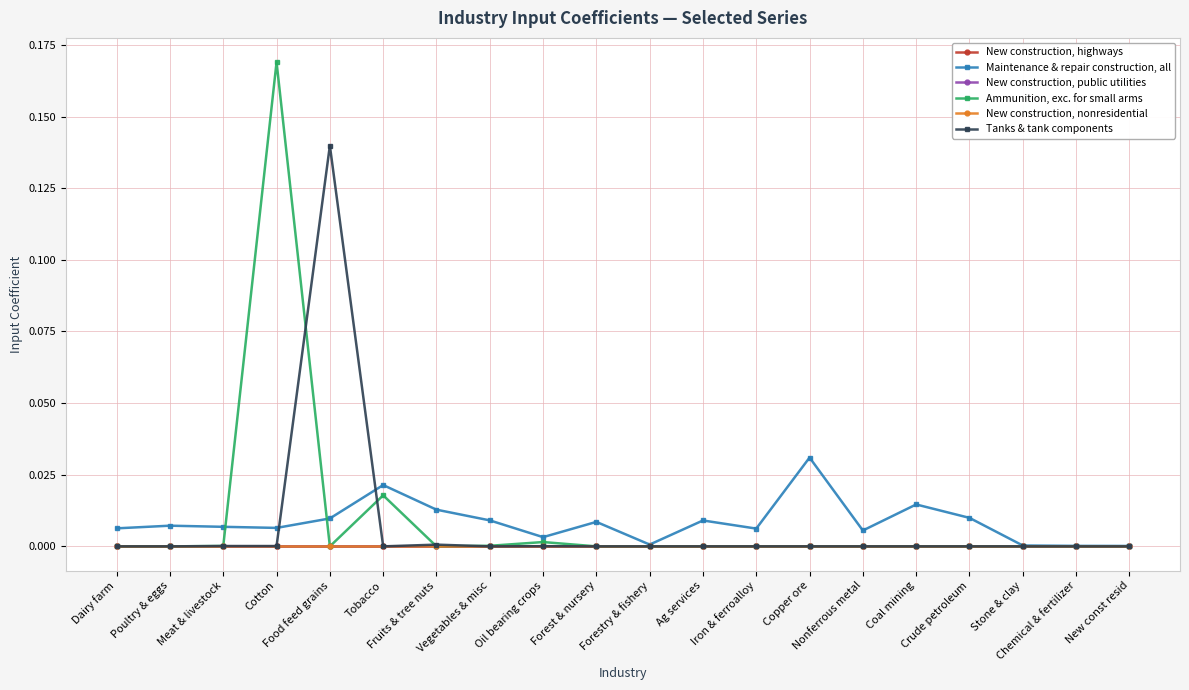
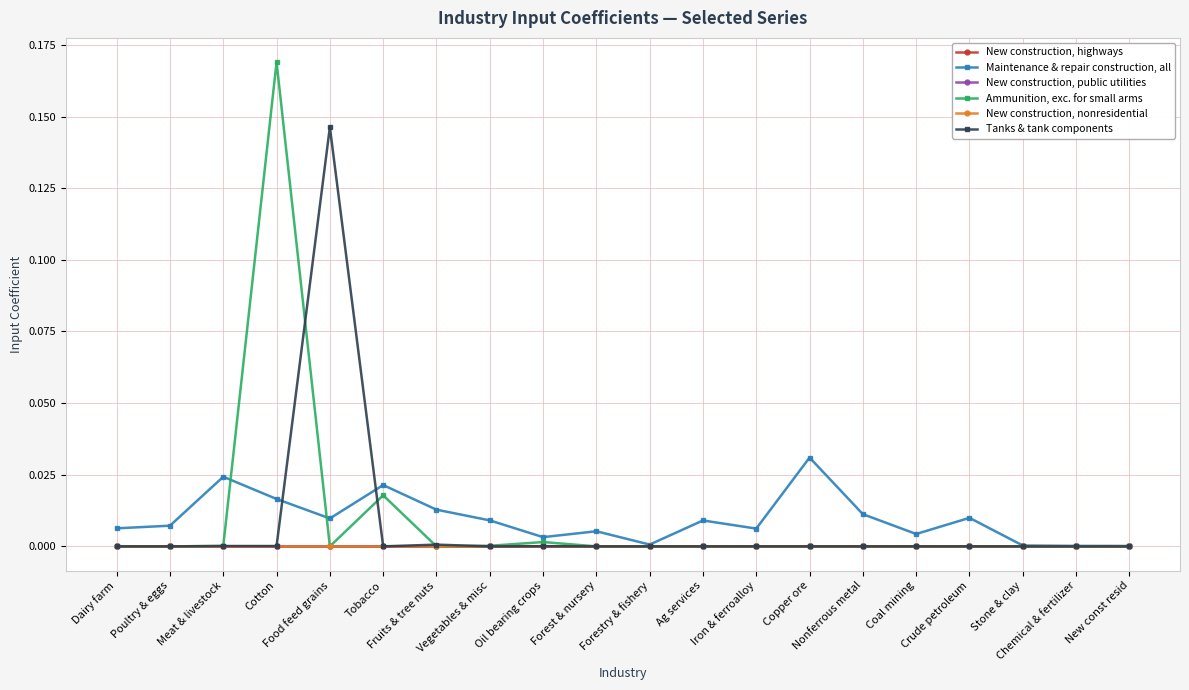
  {
    "Maintenance & repair construction, all": {
      "Dairy farm": 0.006,
      "Poultry & eggs": 0.007,
-     "Meat & livestock": 0.007,
-     "Cotton": 0.006,
+     "Meat & livestock": 0.024,
+     "Cotton": 0.017,
      "Food feed grains": 0.010,
      "Tobacco": 0.021,
      "Fruits & tree nuts": 0.013,
      "Vegetables & misc": 0.009,
      "Oil bearing crops": 0.003,
-     "Forest & nursery": 0.009,
+     "Forest & nursery": 0.005,
      "Ag services": 0.009,
      "Iron & ferroalloy": 0.006,
      "Copper ore": 0.031,
-     "Nonferrous metal": 0.006,
-     "Coal mining": 0.015,
+     "Nonferrous metal": 0.011,
+     "Coal mining": 0.004,
      "Crude petroleum": 0.010
    },
    "Ammunition, exc. for small arms": {
      "Cotton": 0.169,
      "Tobacco": 0.018,
      "Oil bearing crops": 0.002
    },
    "Tanks & tank components": {
-     "Food feed grains": 0.140
+     "Food feed grains": 0.146
    }
  }
